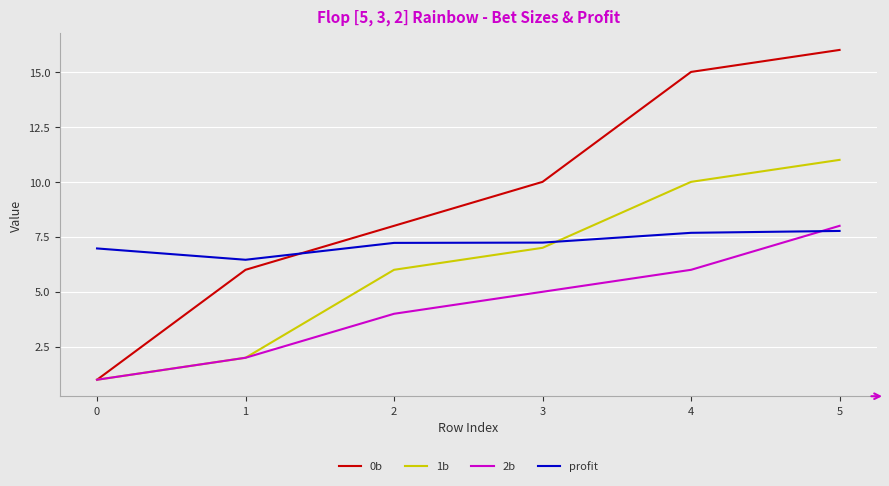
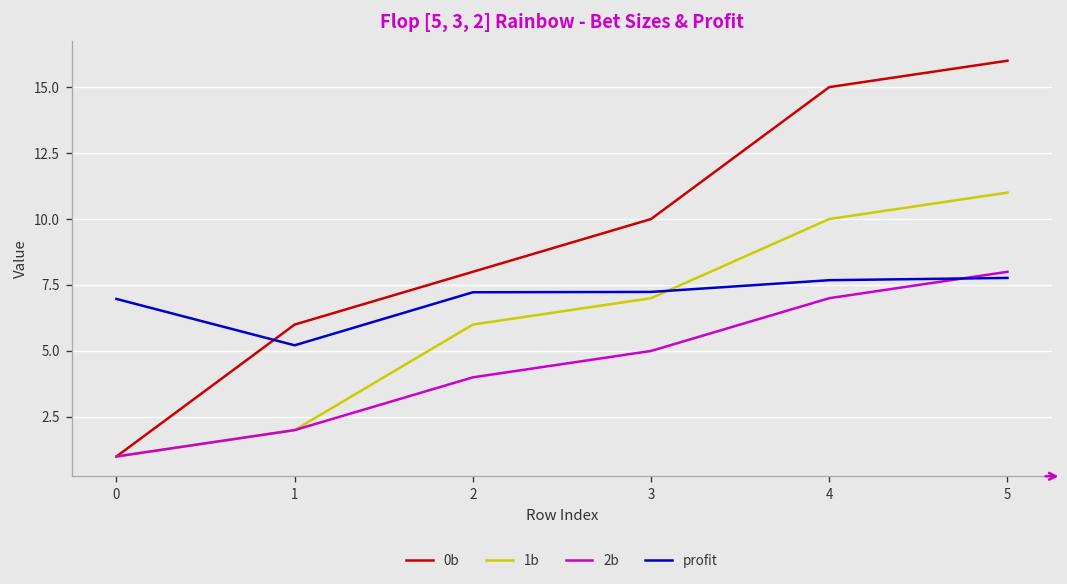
  {
    "0b": {
      "1": 6.0,
      "2": 8.0,
      "3": 10.0,
      "4": 15.0,
      "5": 16.0
    },
    "1b": {
      "2": 6.0,
      "3": 7.0,
      "4": 10.0,
      "5": 11.0
    },
    "2b": {
      "2": 4,
      "3": 5,
-     "4": 6,
+     "4": 7,
      "5": 8
    },
    "profit": {
      "0": 7.0,
-     "1": 6.5,
+     "1": 5.2,
      "2": 7.2,
      "3": 7.2,
      "4": 7.7,
      "5": 7.8
    }
  }
